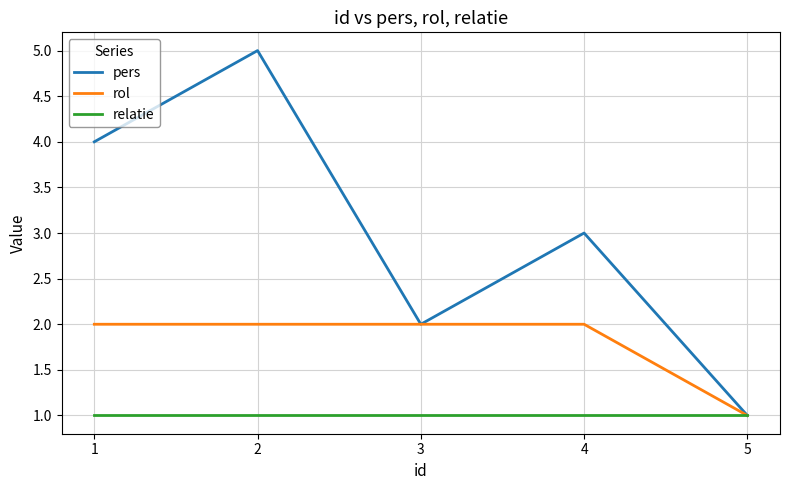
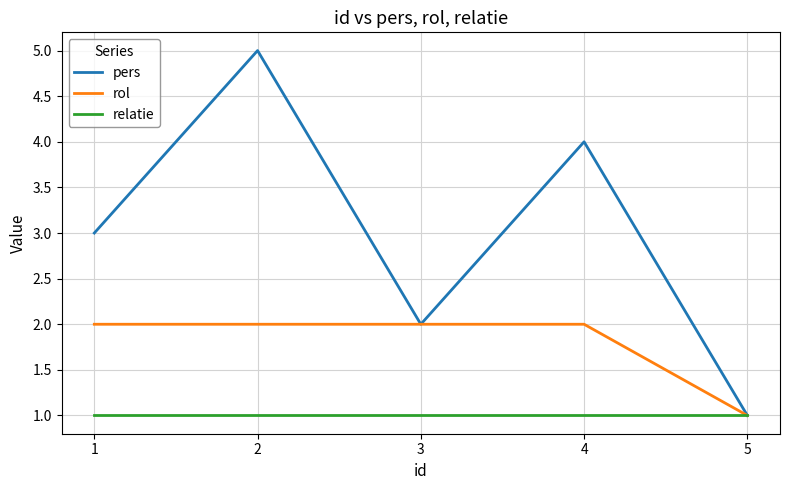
  {
    "pers": {
-     "1": 4,
+     "1": 3,
      "2": 5,
-     "4": 3
+     "4": 4
    },
    "rol": {
      "1": 2,
      "2": 2,
      "4": 2
    },
    "relatie": {
      "1": 1,
      "2": 1,
      "3": 1,
      "4": 1
    }
  }
